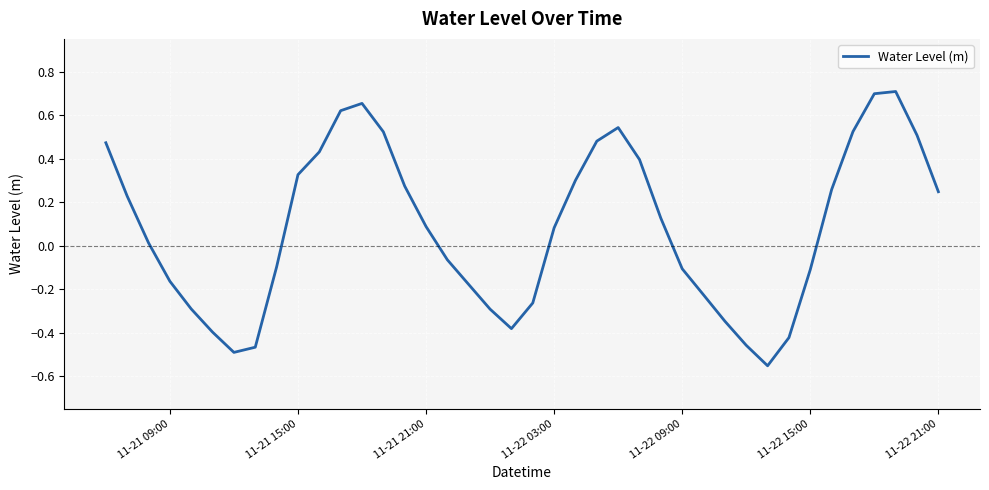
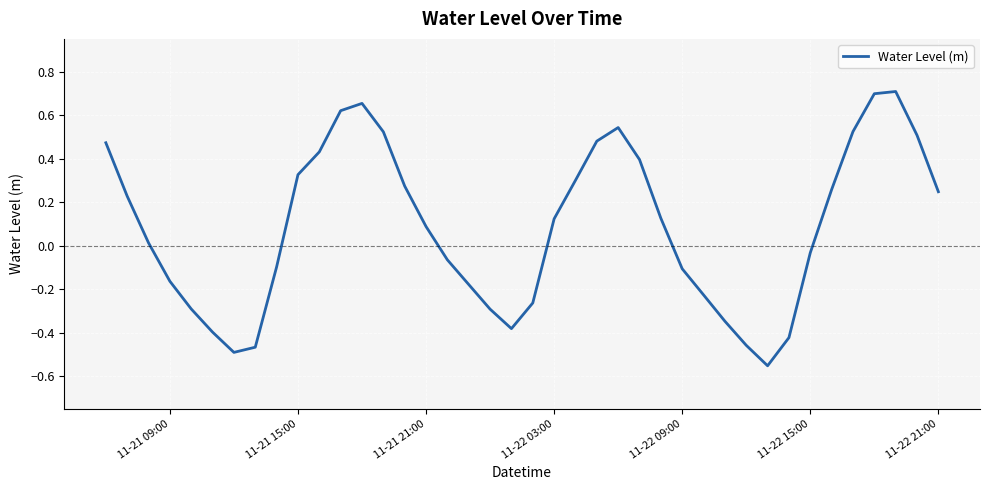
  {
    "11-21 09:00": -0.16,
    "11-21 15:00": 0.33,
    "11-21 21:00": 0.09,
-   "11-22 03:00": 0.08,
+   "11-22 03:00": 0.12,
    "11-22 09:00": -0.11,
-   "11-22 15:00": -0.11,
+   "11-22 15:00": -0.03,
    "11-22 21:00": 0.25
  }
